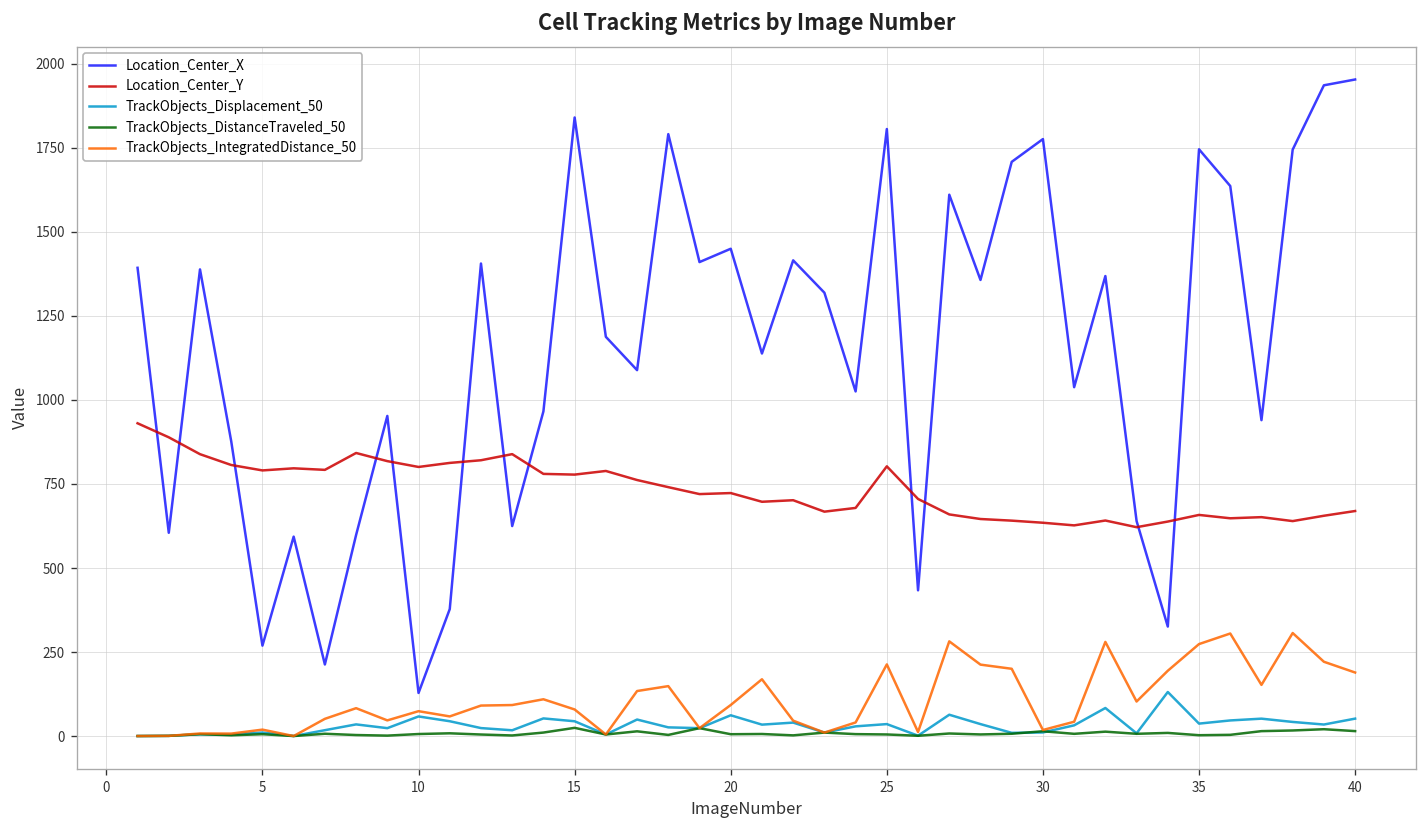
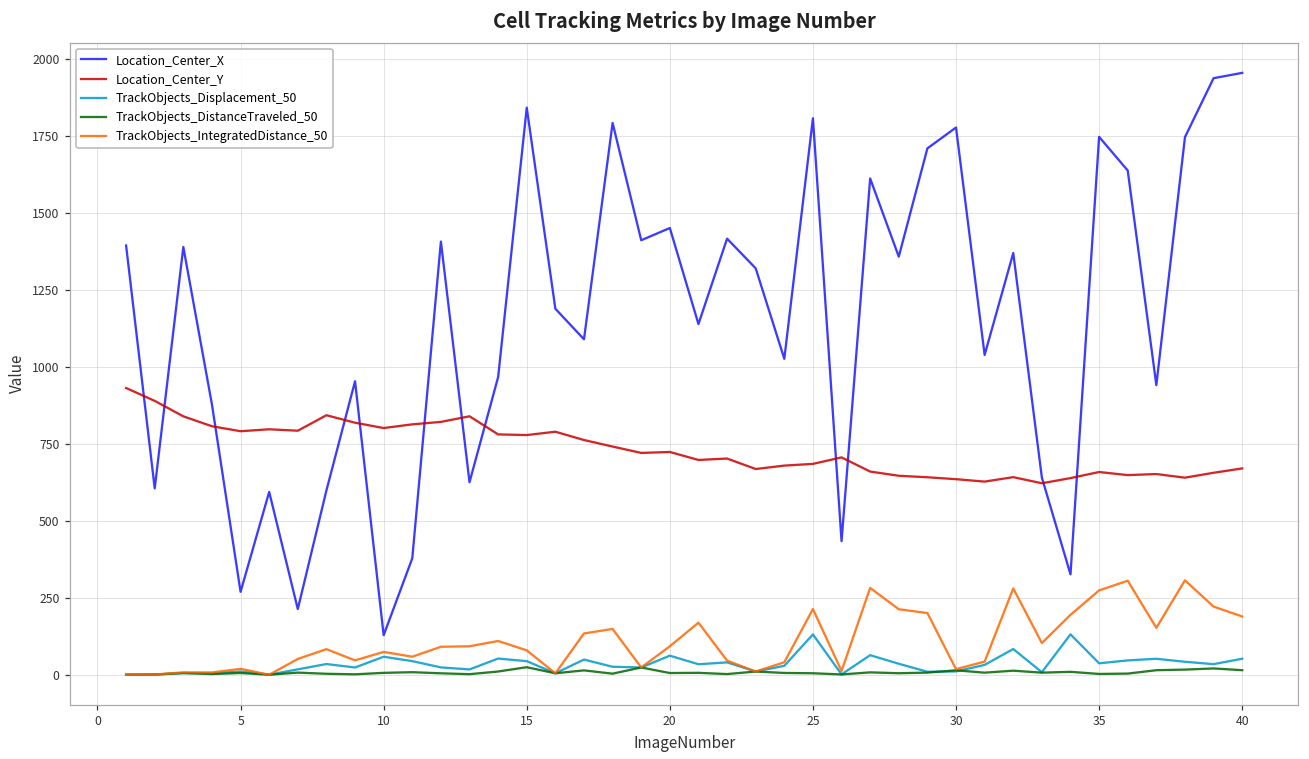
  {
    "Location_Center_X": {
      "5": 270,
      "10": 130,
      "15": 1840,
      "20": 1450,
      "25": 1810,
      "30": 1780,
      "35": 1750,
      "40": 1950
    },
    "Location_Center_Y": {
      "5": 790,
      "10": 800,
      "15": 780,
      "20": 720,
-     "25": 800,
+     "25": 680,
      "30": 630,
      "35": 660,
      "40": 670
    },
    "TrackObjects_Displacement_50": {
      "10": 60,
      "15": 40,
      "20": 60,
-     "25": 40,
+     "25": 130,
      "35": 40,
      "40": 50
    },
    "TrackObjects_DistanceTraveled_50": {
      "10": 10,
      "15": 20,
      "20": 10,
      "25": 0,
      "35": 0,
      "40": 10
    },
    "TrackObjects_IntegratedDistance_50": {
      "10": 70,
      "15": 80,
      "20": 90,
      "25": 210,
      "35": 270,
      "40": 190
    }
  }
